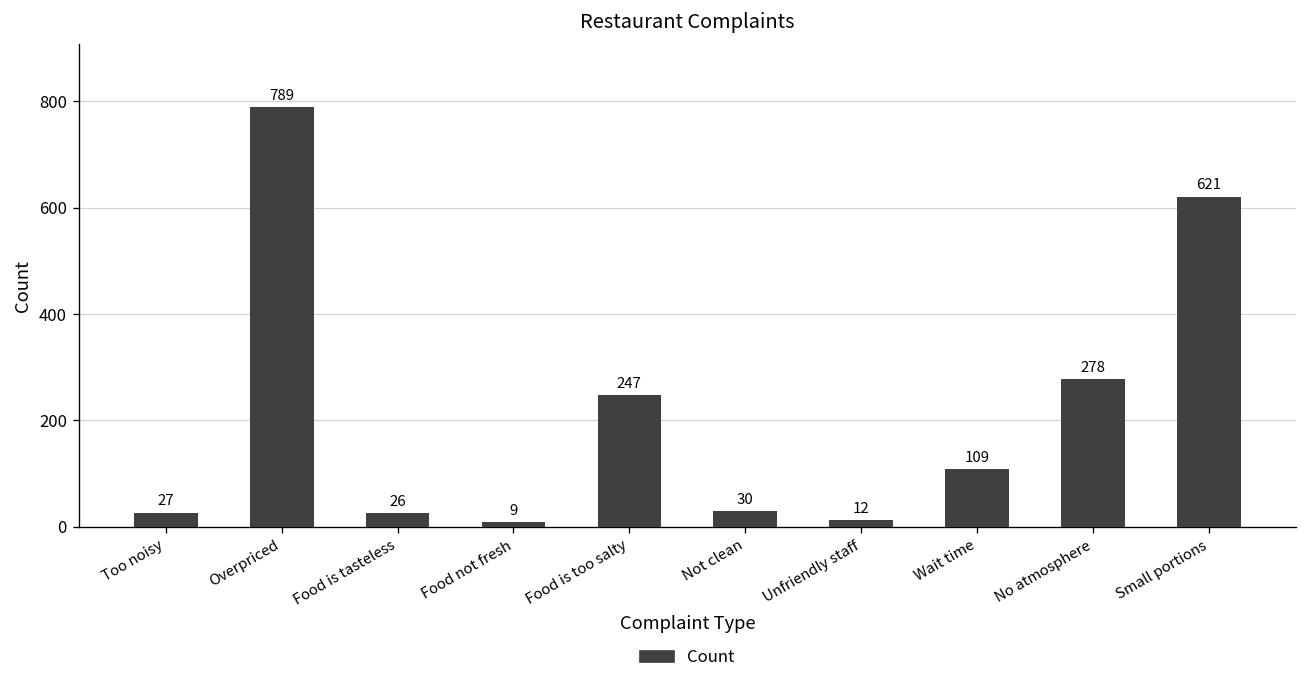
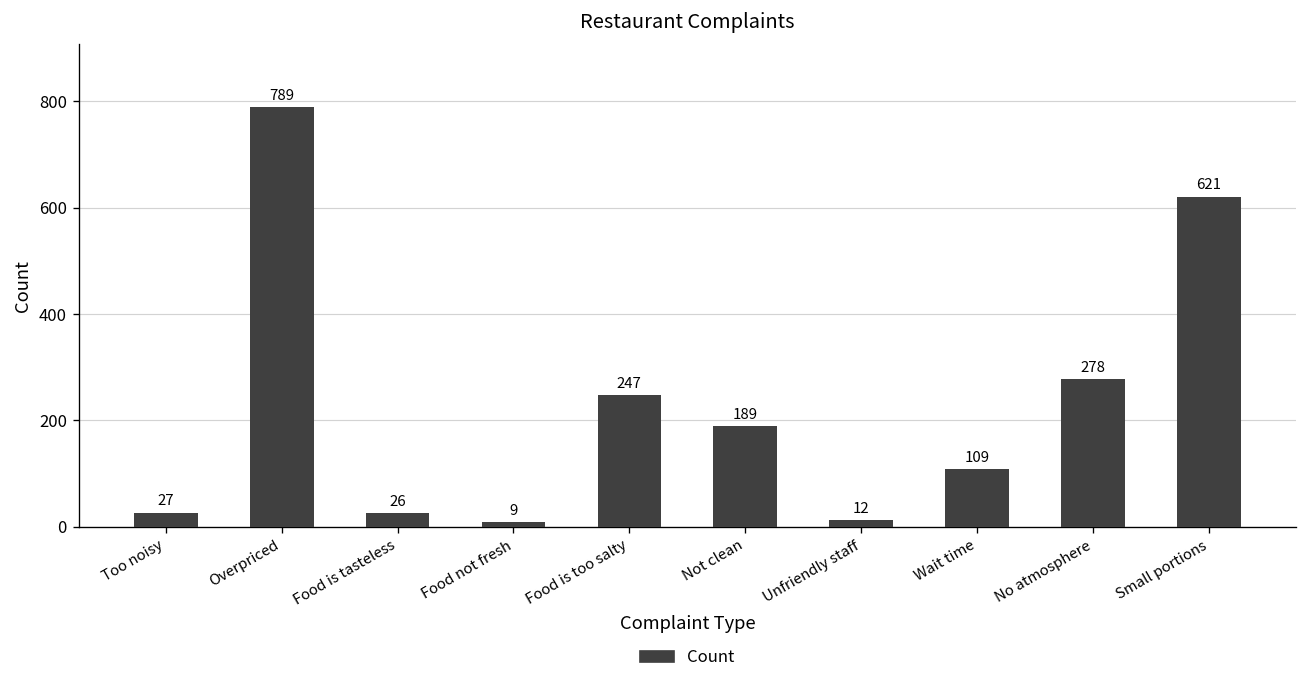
  {
    "Too noisy": 27,
    "Overpriced": 789,
    "Food is tasteless": 26,
    "Food not fresh": 9,
    "Food is too salty": 247,
-   "Not clean": 30,
+   "Not clean": 189,
    "Unfriendly staff": 12,
    "Wait time": 109,
    "No atmosphere": 278,
    "Small portions": 621
  }
